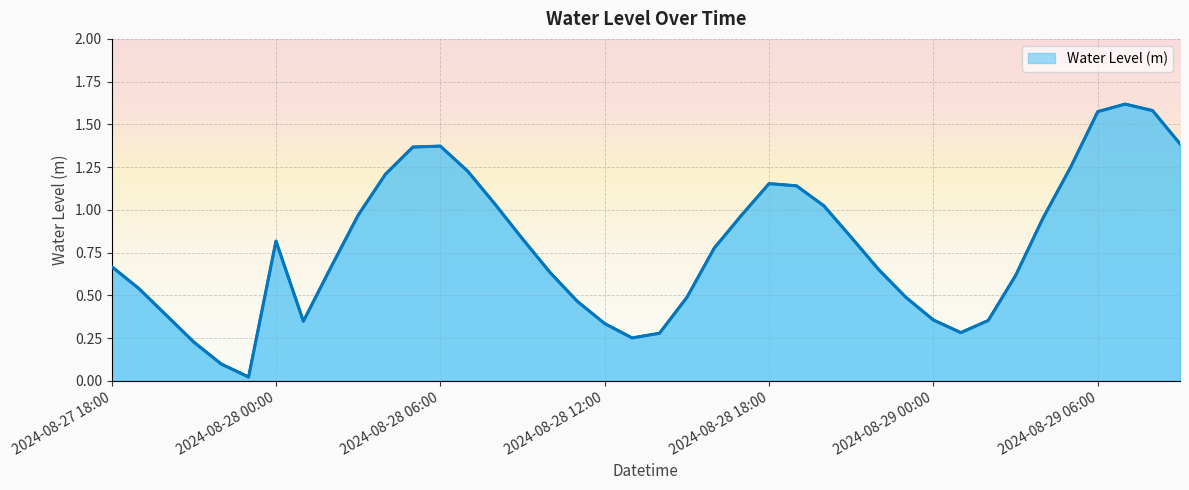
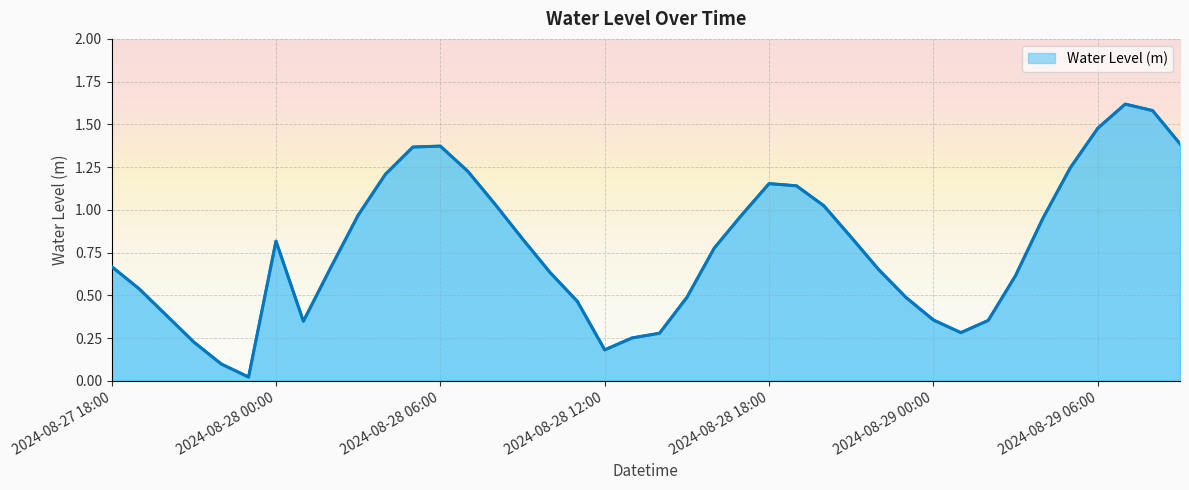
  {
    "2024-08-27 18:00": 0.67,
    "2024-08-28 00:00": 0.82,
    "2024-08-28 06:00": 1.37,
-   "2024-08-28 12:00": 0.34,
+   "2024-08-28 12:00": 0.18,
    "2024-08-28 18:00": 1.15,
    "2024-08-29 00:00": 0.36,
-   "2024-08-29 06:00": 1.57
+   "2024-08-29 06:00": 1.48
  }
